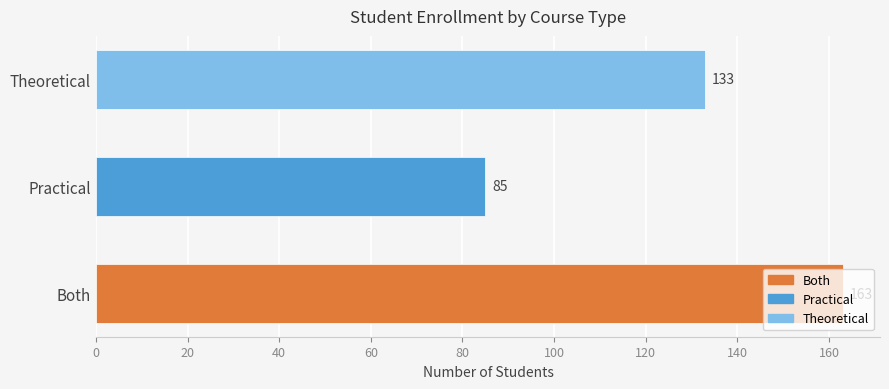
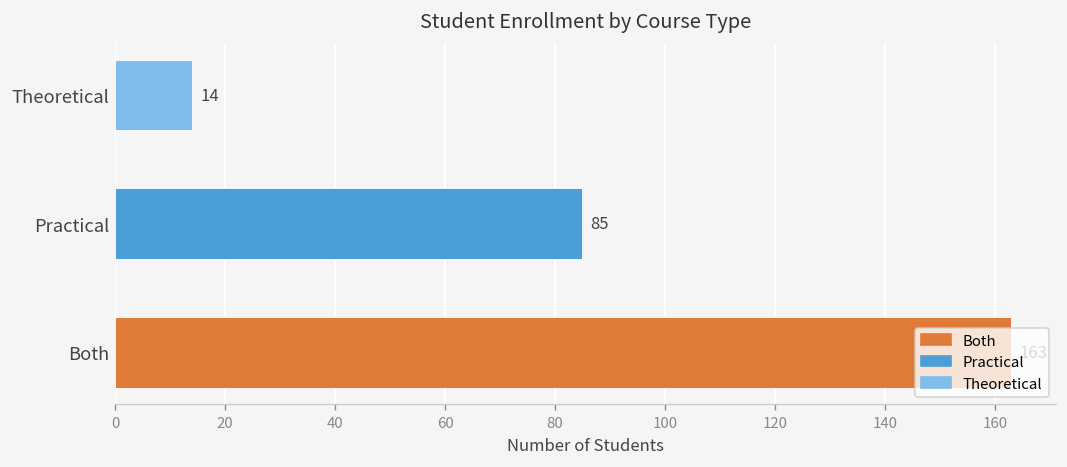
  {
-   "Theoretical": 133,
+   "Theoretical": 14,
    "Practical": 85
  }
